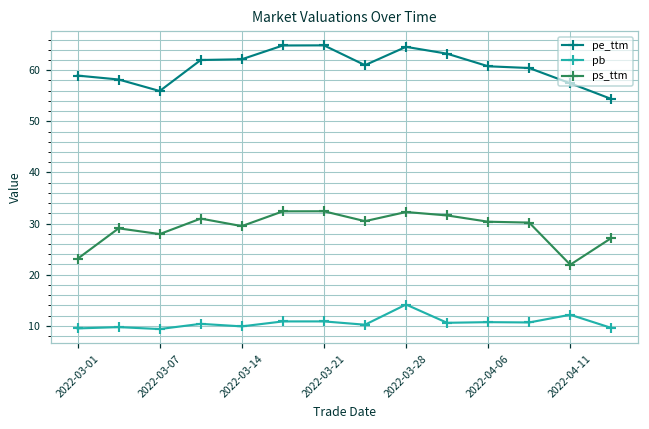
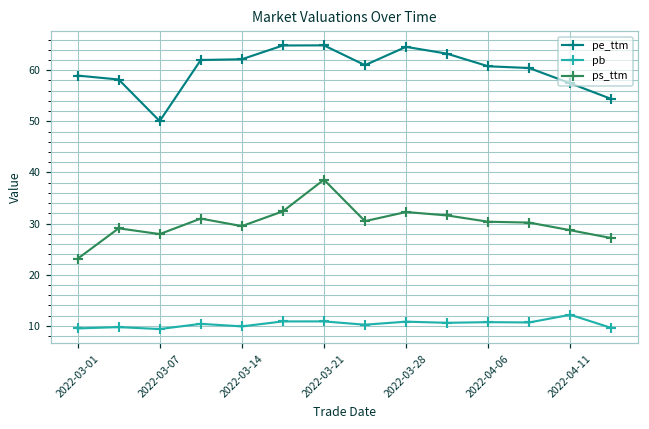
  {
    "pe_ttm": {
      "2022-03-01": 59,
-     "2022-03-07": 56,
+     "2022-03-07": 50,
      "2022-03-14": 62,
      "2022-03-21": 65,
      "2022-03-28": 65,
      "2022-04-06": 61
    },
    "pb": {
      "2022-03-01": 9,
      "2022-03-07": 9,
      "2022-03-14": 10,
      "2022-03-21": 11,
-     "2022-03-28": 14,
+     "2022-03-28": 11,
      "2022-04-06": 11,
      "2022-04-11": 12
    },
    "ps_ttm": {
      "2022-03-01": 23,
      "2022-03-07": 28,
      "2022-03-14": 30,
-     "2022-03-21": 32,
+     "2022-03-21": 39,
      "2022-03-28": 32,
      "2022-04-06": 30,
-     "2022-04-11": 22
+     "2022-04-11": 29
    }
  }
